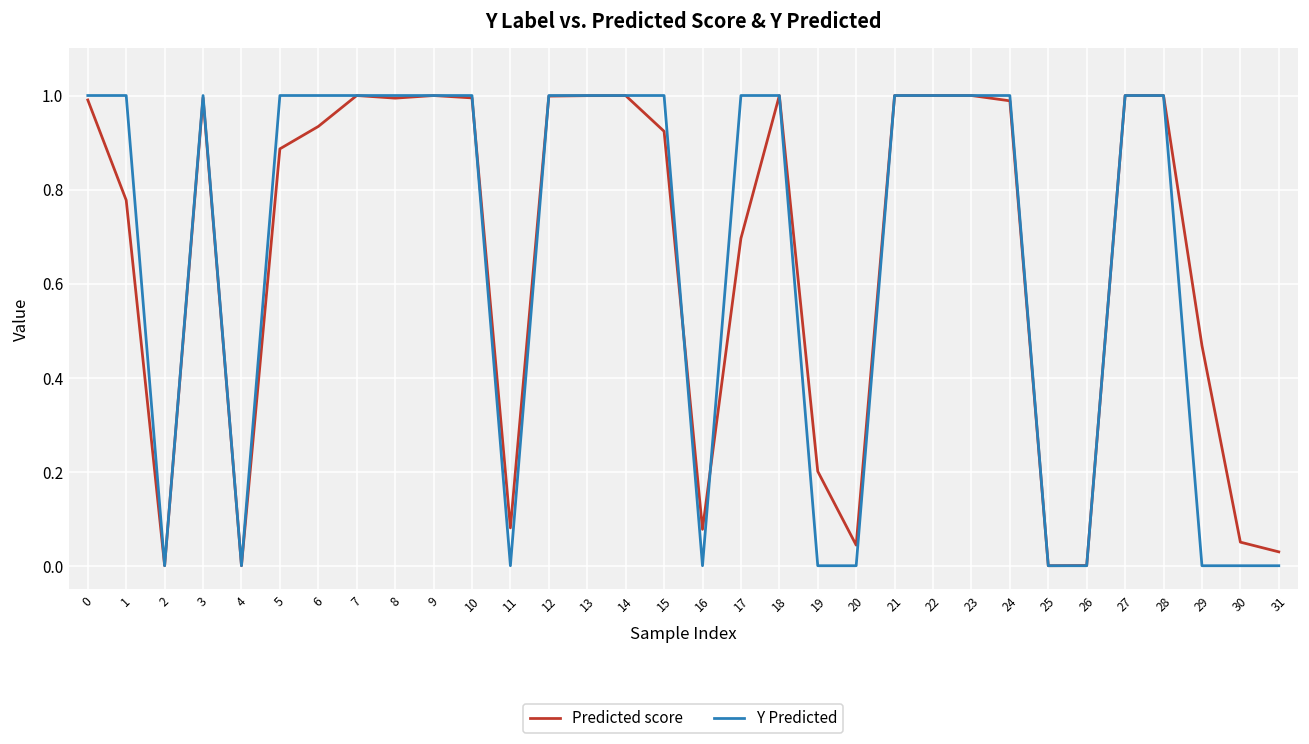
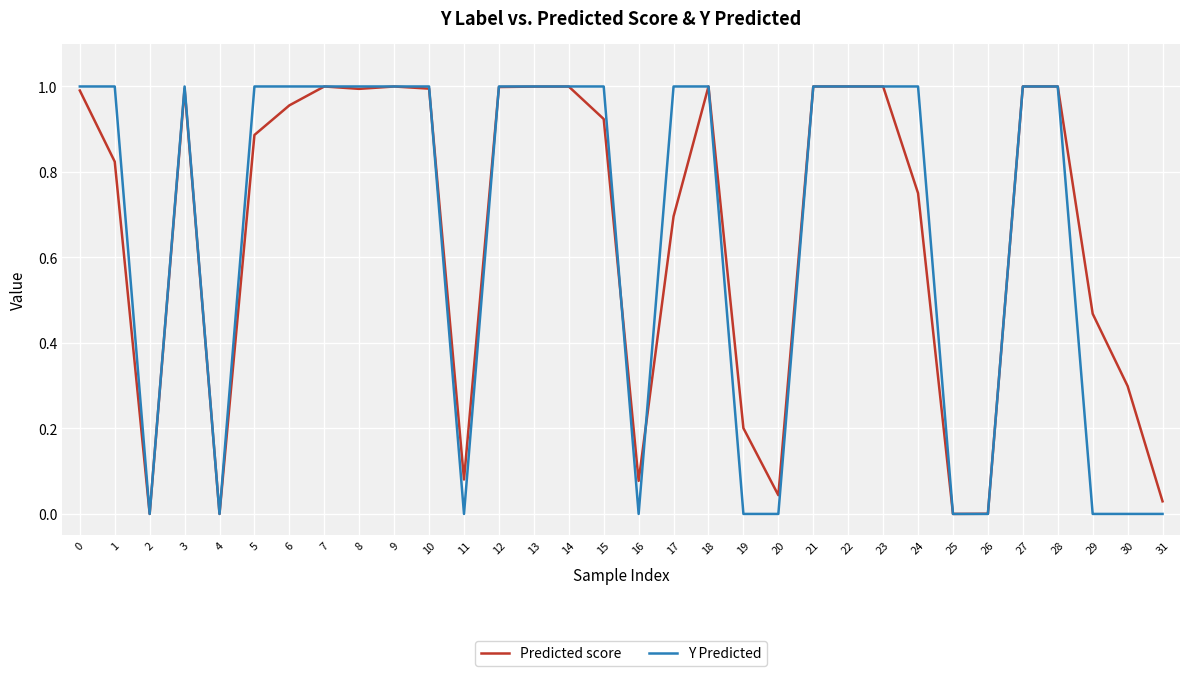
  {
    "Predicted score": {
      "0": 0.99,
-     "1": 0.78,
+     "1": 0.82,
      "5": 0.89,
-     "6": 0.93,
+     "6": 0.96,
      "11": 0.08,
      "15": 0.92,
      "16": 0.08,
      "17": 0.70,
      "19": 0.20,
      "20": 0.04,
-     "24": 0.99,
+     "24": 0.75,
      "29": 0.47,
-     "30": 0.05,
+     "30": 0.30,
      "31": 0.03
    },
    "Y Predicted": {
      "0": 1.00,
      "1": 1.00,
      "5": 1.00,
      "6": 1.00,
      "11": 0.00,
      "15": 1.00,
      "16": 0.00,
      "17": 1.00,
      "19": 0.00,
      "20": 0.00,
      "24": 1.00,
      "29": 0.00,
      "30": 0.00,
      "31": 0.00
    }
  }
